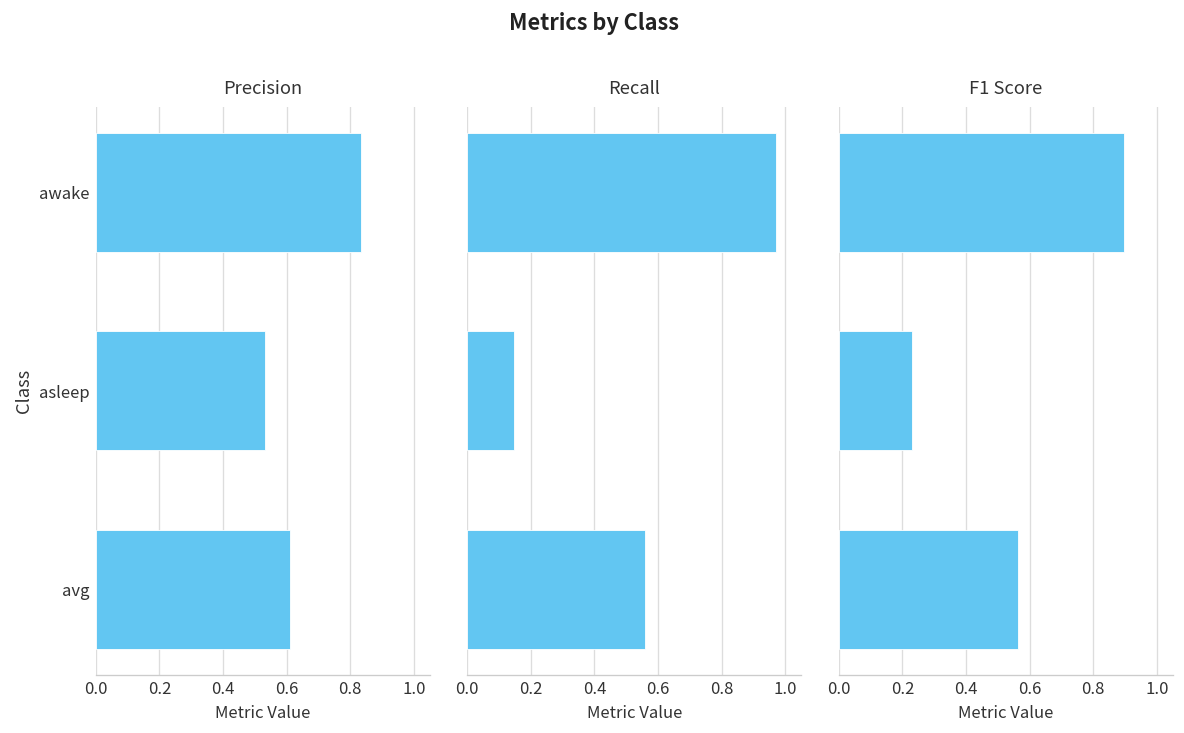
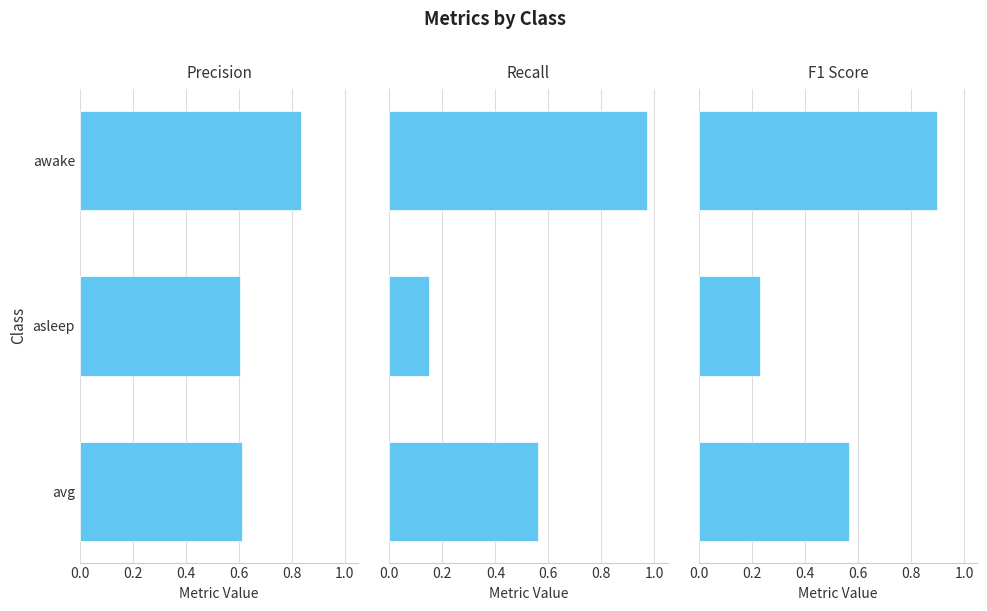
  {
    "Precision": {
      "awake": 0.83,
-     "asleep": 0.53,
+     "asleep": 0.61,
      "avg": 0.61
    }
  }
